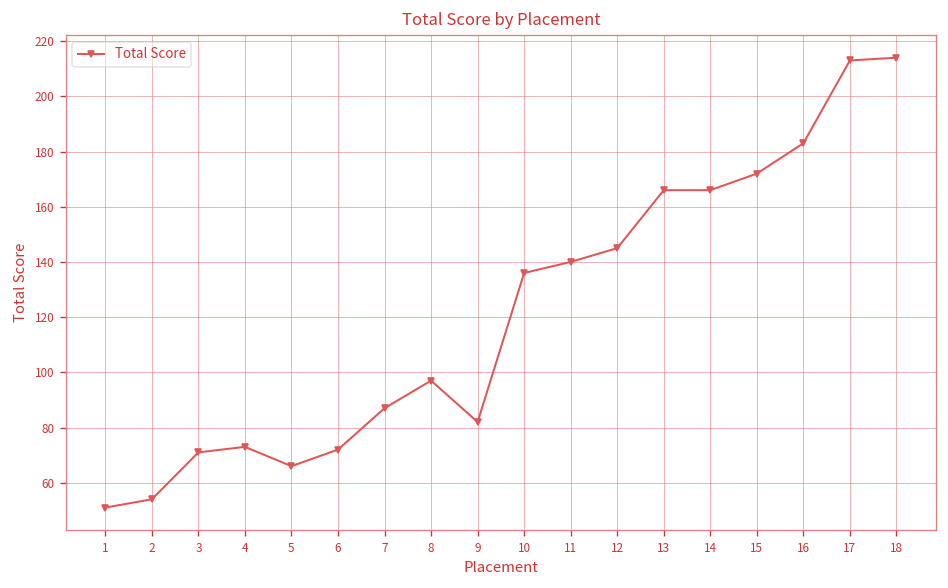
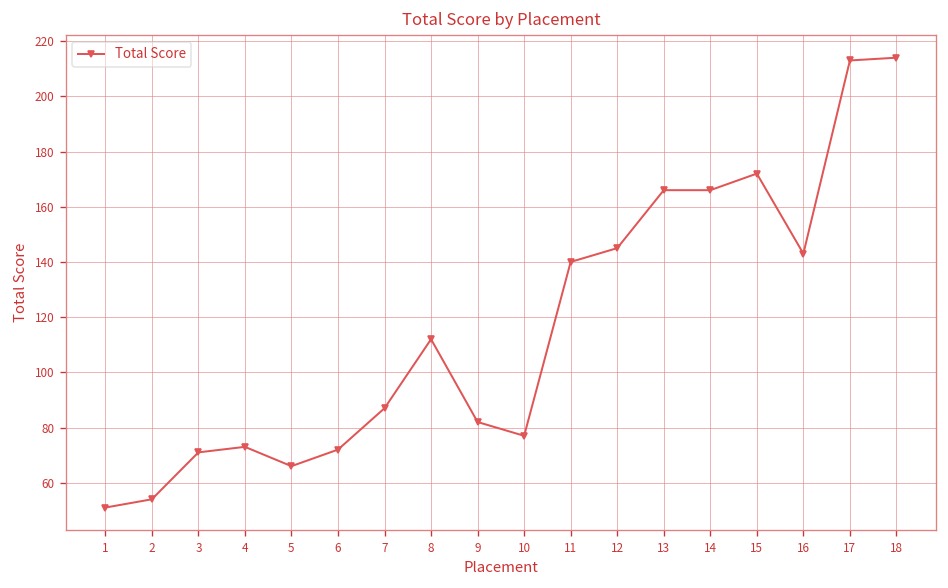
  {
    "1": 51,
    "2": 54,
    "3": 71,
    "4": 73,
    "5": 66,
    "6": 72,
    "7": 87,
-   "8": 97,
+   "8": 112,
    "9": 82,
-   "10": 136,
+   "10": 77,
    "11": 140,
    "12": 145,
    "13": 166,
    "14": 166,
    "15": 172,
-   "16": 183,
+   "16": 143,
    "17": 213,
    "18": 214
  }
